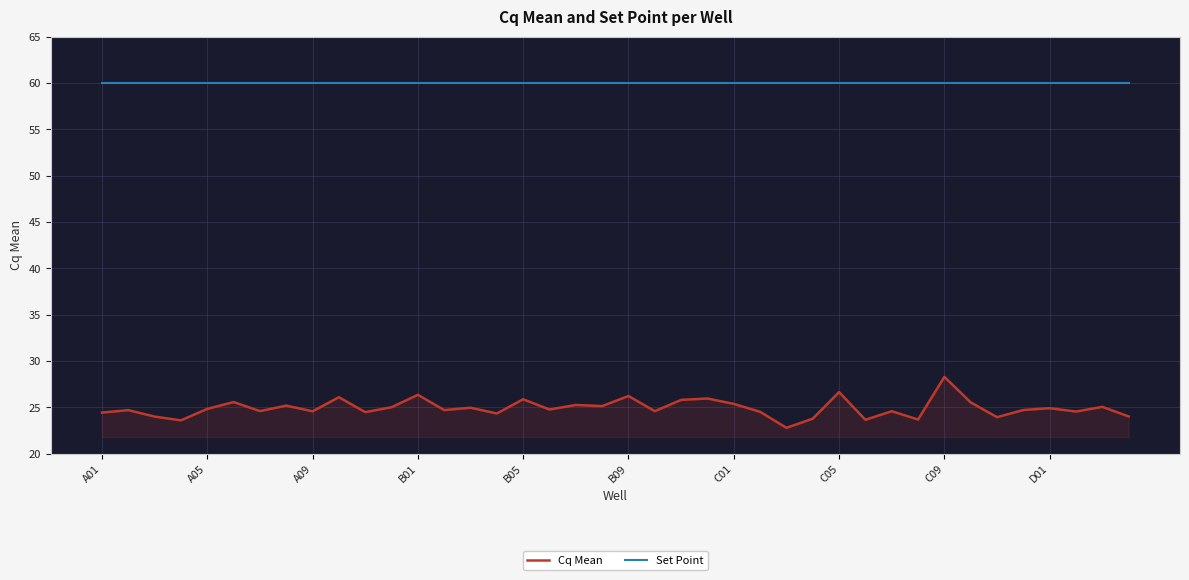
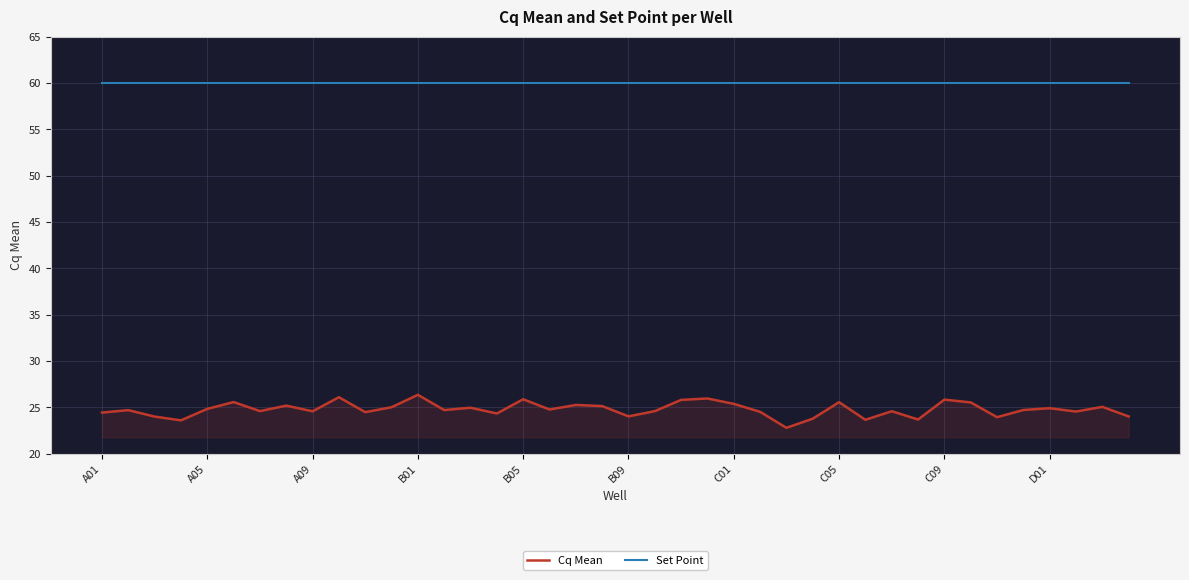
  {
    "Cq Mean": {
      "A01": 24,
      "A05": 25,
      "A09": 25,
      "B01": 26,
      "B05": 26,
-     "B09": 26,
+     "B09": 24,
      "C01": 25,
-     "C05": 27,
-     "C09": 28,
+     "C05": 26,
+     "C09": 26,
      "D01": 25
    },
    "Set Point": {
      "A01": 60,
      "A05": 60,
      "A09": 60,
      "B01": 60,
      "B05": 60,
      "B09": 60,
      "C01": 60,
      "C05": 60,
      "C09": 60,
      "D01": 60
    }
  }
